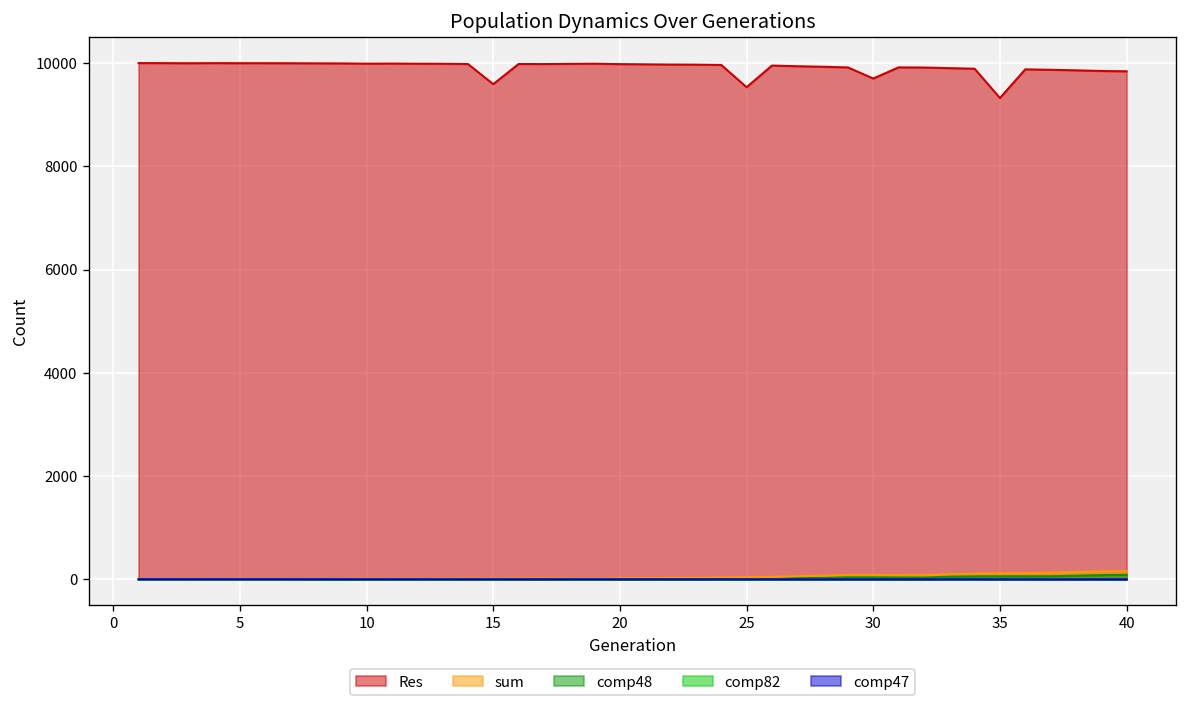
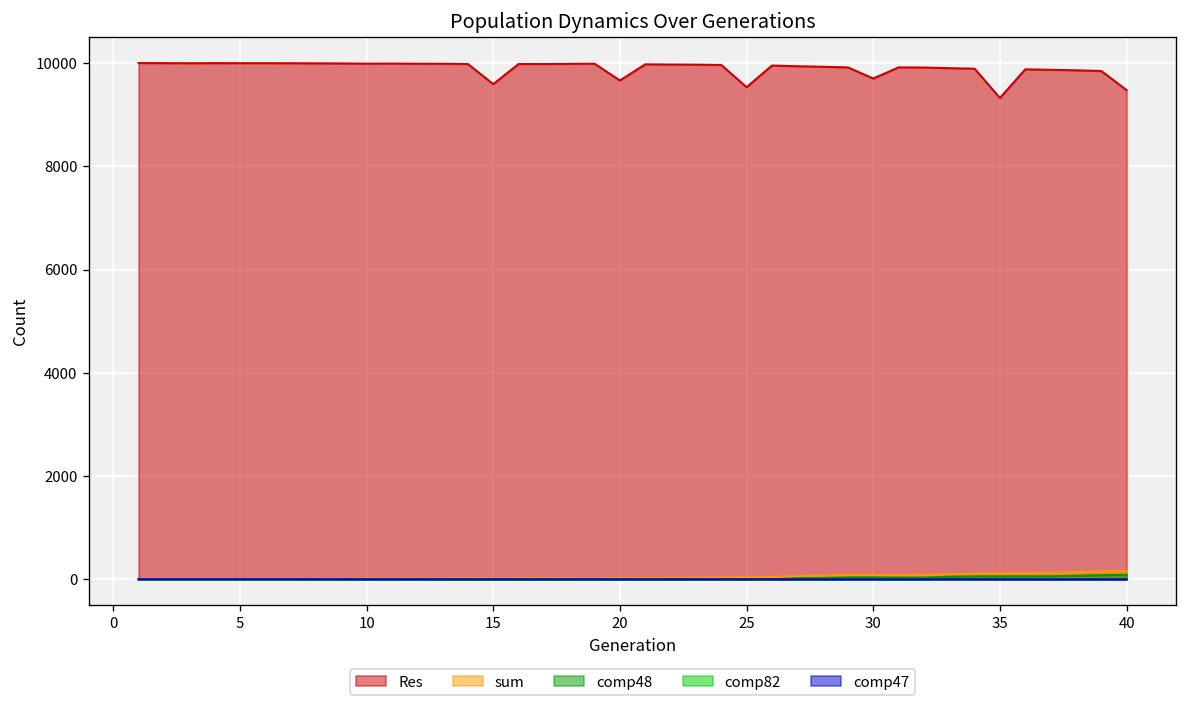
  {
    "Res": {
      "5": 10000,
      "10": 10000,
      "15": 9600,
-     "20": 10000,
+     "20": 9700,
      "25": 9500,
      "30": 9700,
      "35": 9300,
-     "40": 9800
+     "40": 9500
    },
    "sum": {
      "40": 200
    },
    "comp48": {
      "40": 100
    },
    "comp47": {
      "40": 0
    }
  }
